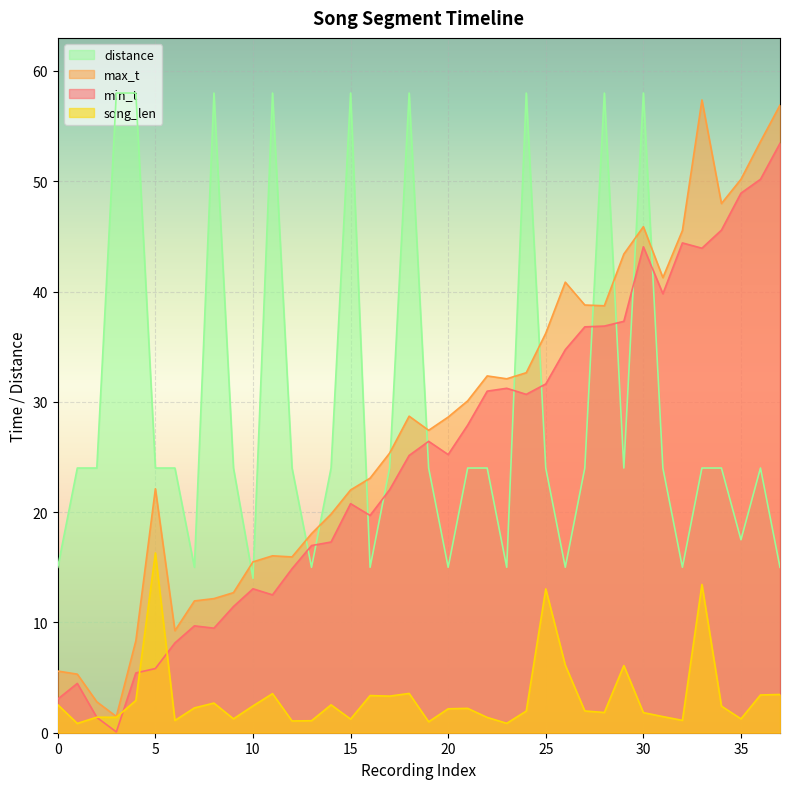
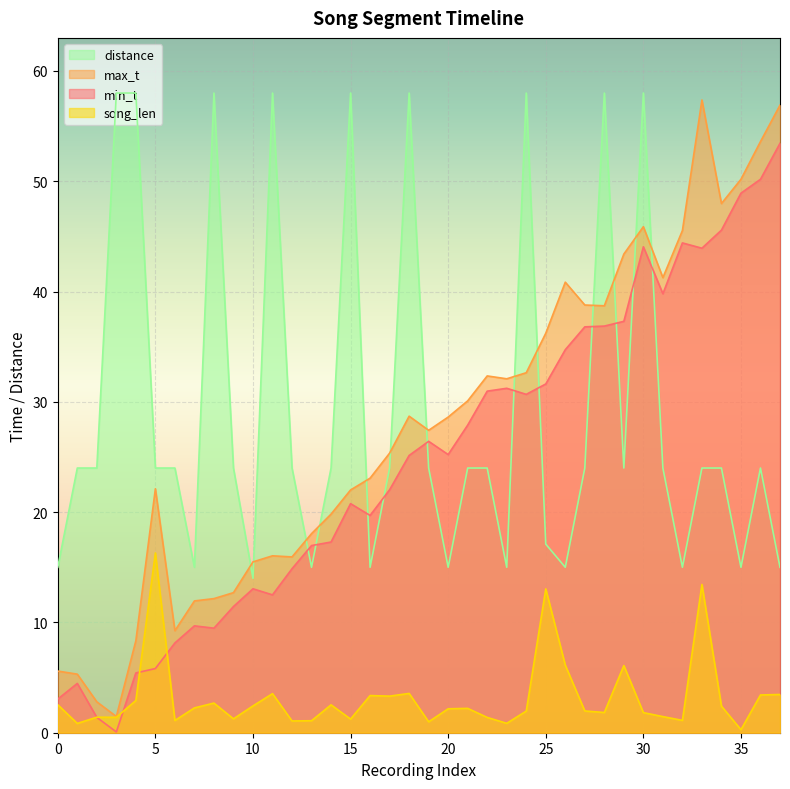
  {
    "distance": {
      "0": 15.0,
      "5": 24.0,
      "10": 14.0,
      "15": 58.0,
      "20": 15.0,
-     "25": 24.0,
+     "25": 17.1,
      "30": 58.0,
-     "35": 17.5
+     "35": 15.0
    },
    "song_len": {
      "0": 2.5,
      "5": 16.3,
      "10": 2.4,
      "15": 1.2,
      "20": 2.2,
      "25": 13.0,
      "30": 1.8,
-     "35": 1.3
+     "35": 0.3
    }
  }
